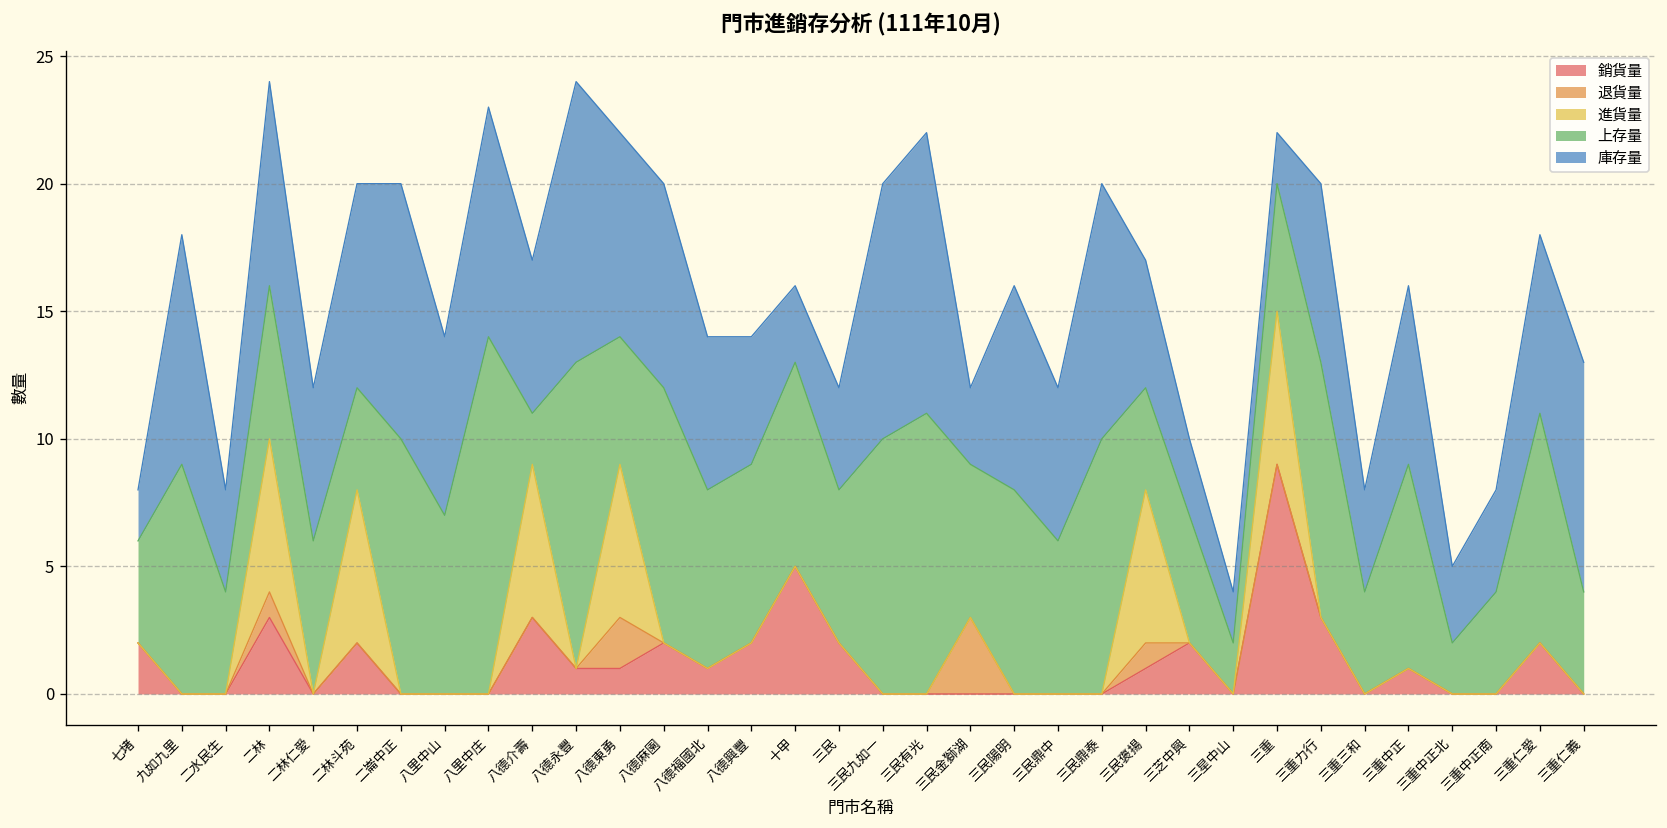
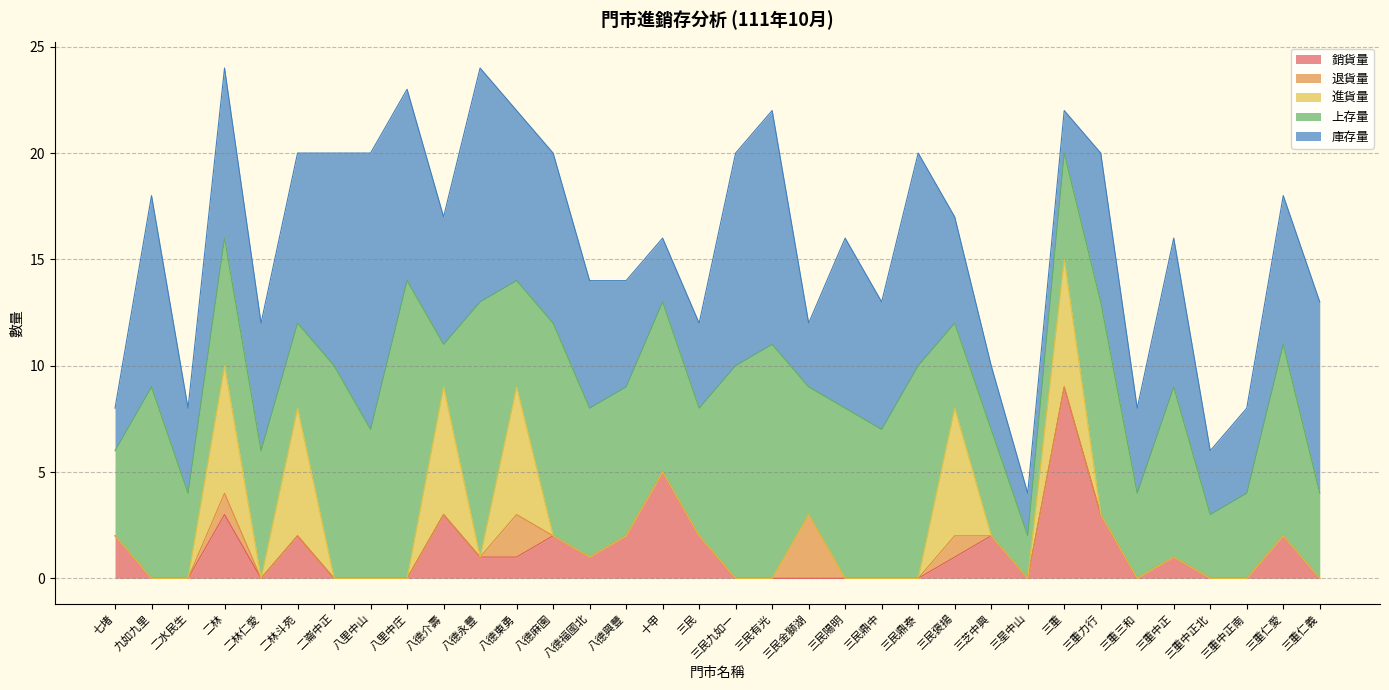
  {
    "上存量": {
      "七堵": 4,
      "九如九里": 9,
      "二水民生": 4,
      "二林": 6,
      "二林仁愛": 6,
      "二林斗苑": 4,
      "二崙中正": 10,
      "八里中山": 7,
      "八里中庄": 14,
      "八德介壽": 2,
      "八德永豐": 12,
      "八德東勇": 5,
      "八德麻園": 10,
      "八德福國北": 7,
      "八德興豐": 7,
      "十甲": 8,
      "三民": 6,
      "三民九如一": 10,
      "三民有光": 11,
      "三民金獅湖": 6,
      "三民陽明": 8,
-     "三民鼎中": 6,
+     "三民鼎中": 7,
      "三民鼎泰": 10,
      "三民褒揚": 4,
      "三芝中興": 5,
      "三星中山": 2,
      "三重": 5,
      "三重力行": 10,
      "三重三和": 4,
      "三重中正": 8,
-     "三重中正北": 2,
+     "三重中正北": 3,
      "三重中正南": 4,
      "三重仁愛": 9,
      "三重仁義": 4
    },
    "庫存量": {
      "七堵": 2,
      "九如九里": 9,
      "二水民生": 4,
      "二林": 8,
      "二林仁愛": 6,
      "二林斗苑": 8,
      "二崙中正": 10,
-     "八里中山": 7,
+     "八里中山": 13,
      "八里中庄": 9,
      "八德介壽": 6,
      "八德永豐": 11,
      "八德東勇": 8,
      "八德麻園": 8,
      "八德福國北": 6,
      "八德興豐": 5,
      "十甲": 3,
      "三民": 4,
      "三民九如一": 10,
      "三民有光": 11,
      "三民金獅湖": 3,
      "三民陽明": 8,
      "三民鼎中": 6,
      "三民鼎泰": 10,
      "三民褒揚": 5,
      "三芝中興": 3,
      "三星中山": 2,
      "三重": 2,
      "三重力行": 7,
      "三重三和": 4,
      "三重中正": 7,
      "三重中正北": 3,
      "三重中正南": 4,
      "三重仁愛": 7,
      "三重仁義": 9
    }
  }
